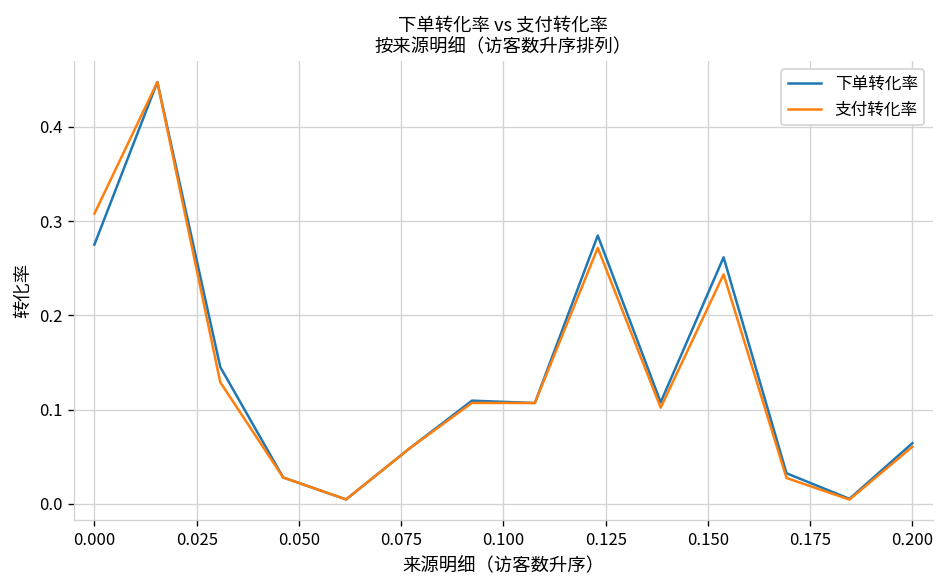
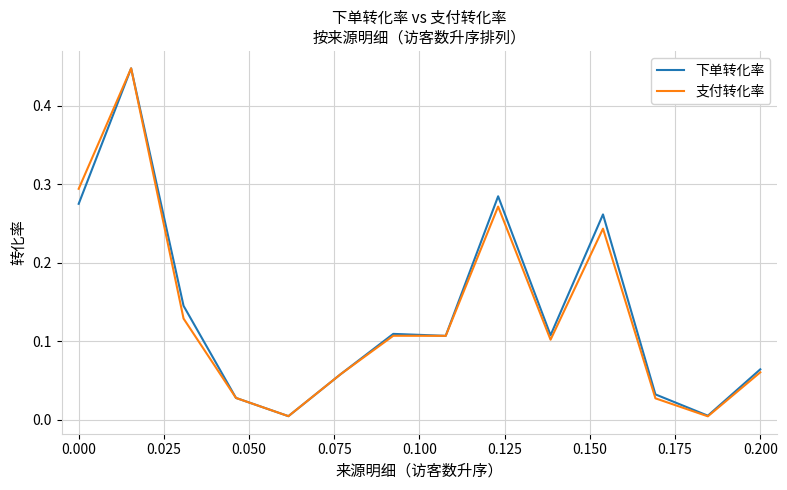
  {
    "下单转化率": {
      "0.000": 0.28,
      "0.200": 0.06
    },
    "支付转化率": {
-     "0.000": 0.31,
+     "0.000": 0.29,
      "0.200": 0.06
    }
  }
